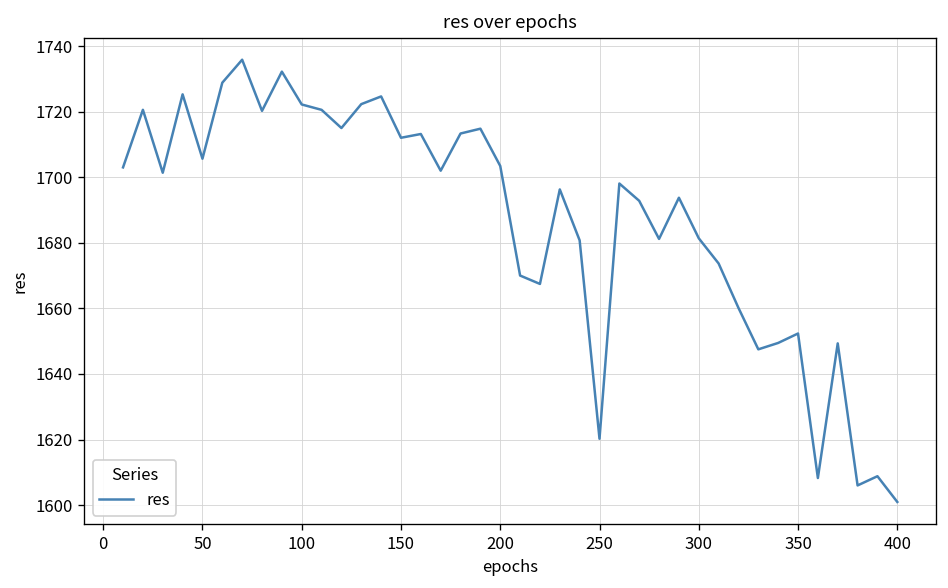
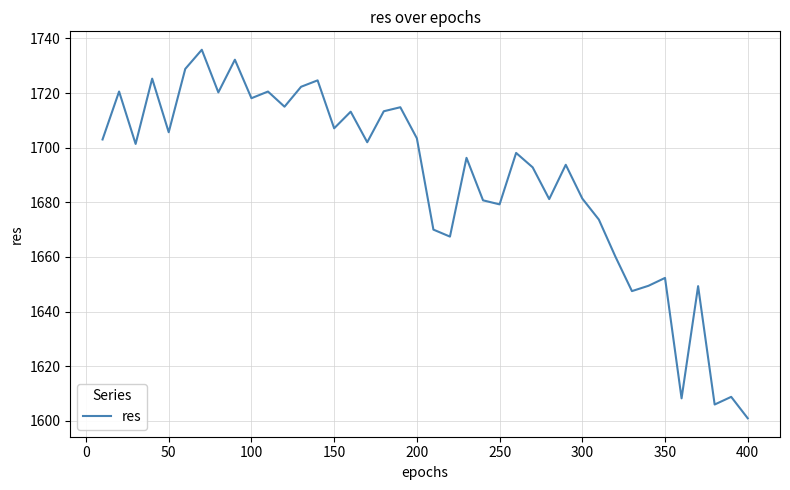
  {
    "50": 1706,
-   "100": 1722,
-   "150": 1712,
+   "100": 1718,
+   "150": 1707,
    "200": 1703,
-   "250": 1620,
+   "250": 1679,
    "300": 1681,
    "350": 1652,
    "400": 1601
  }
